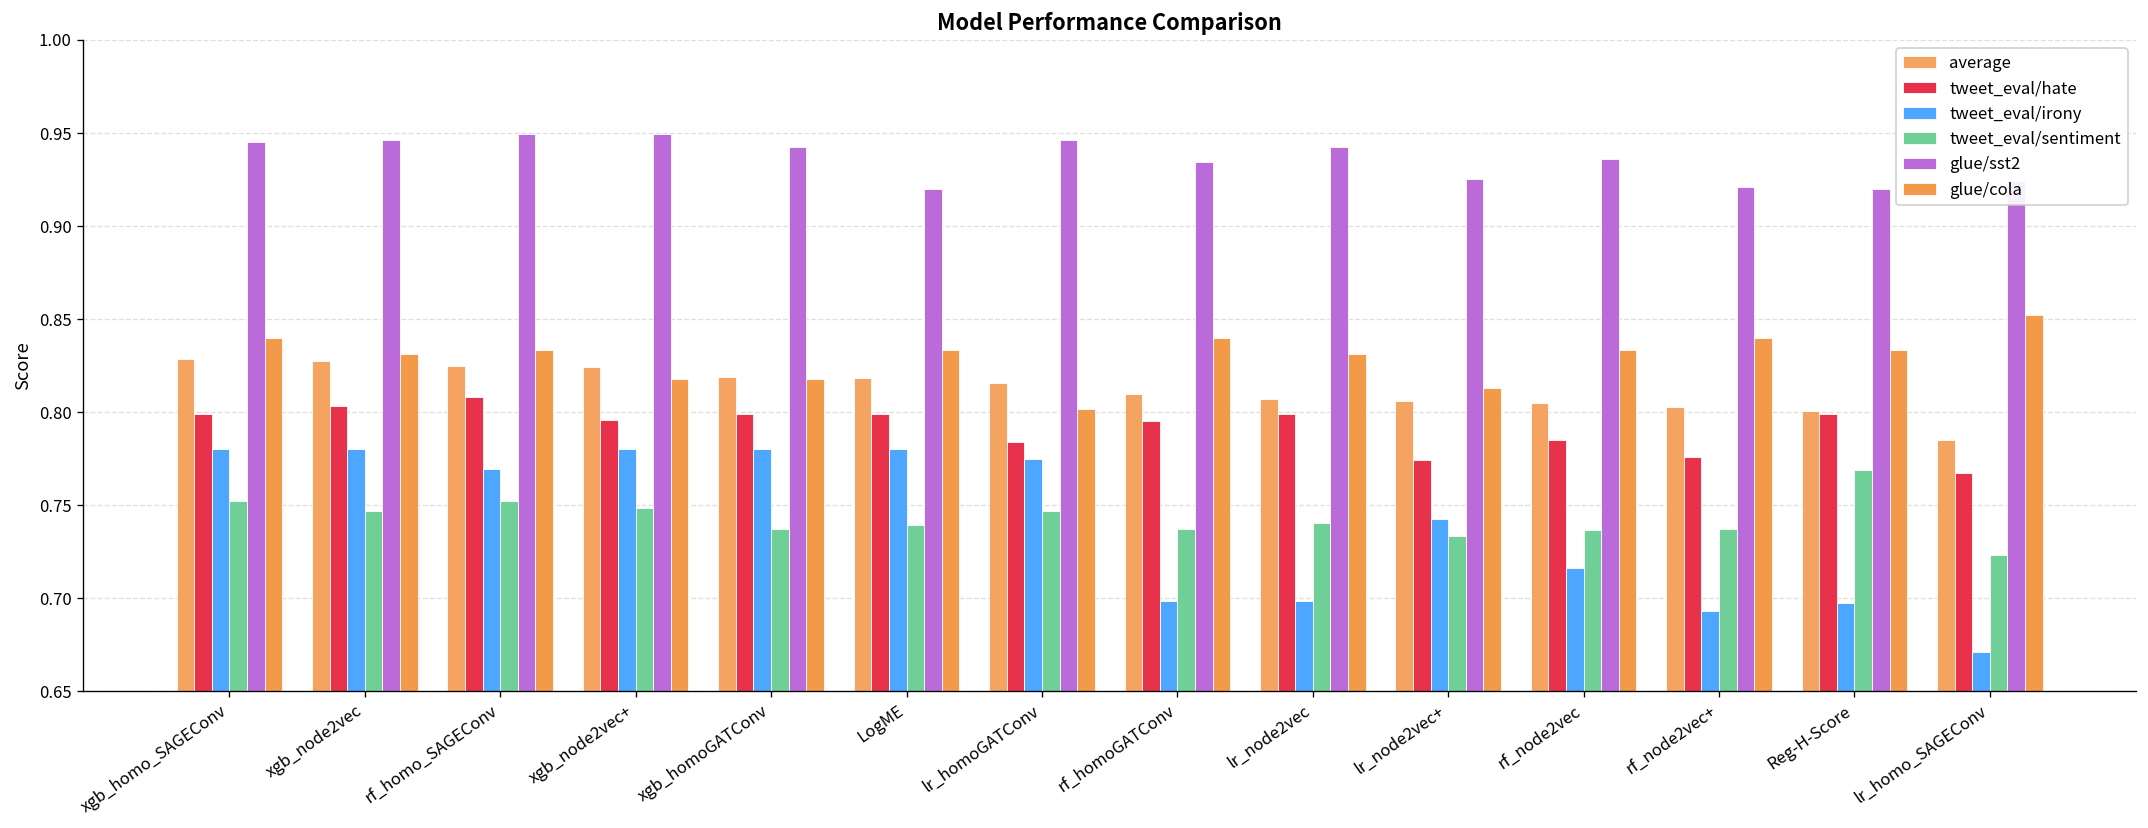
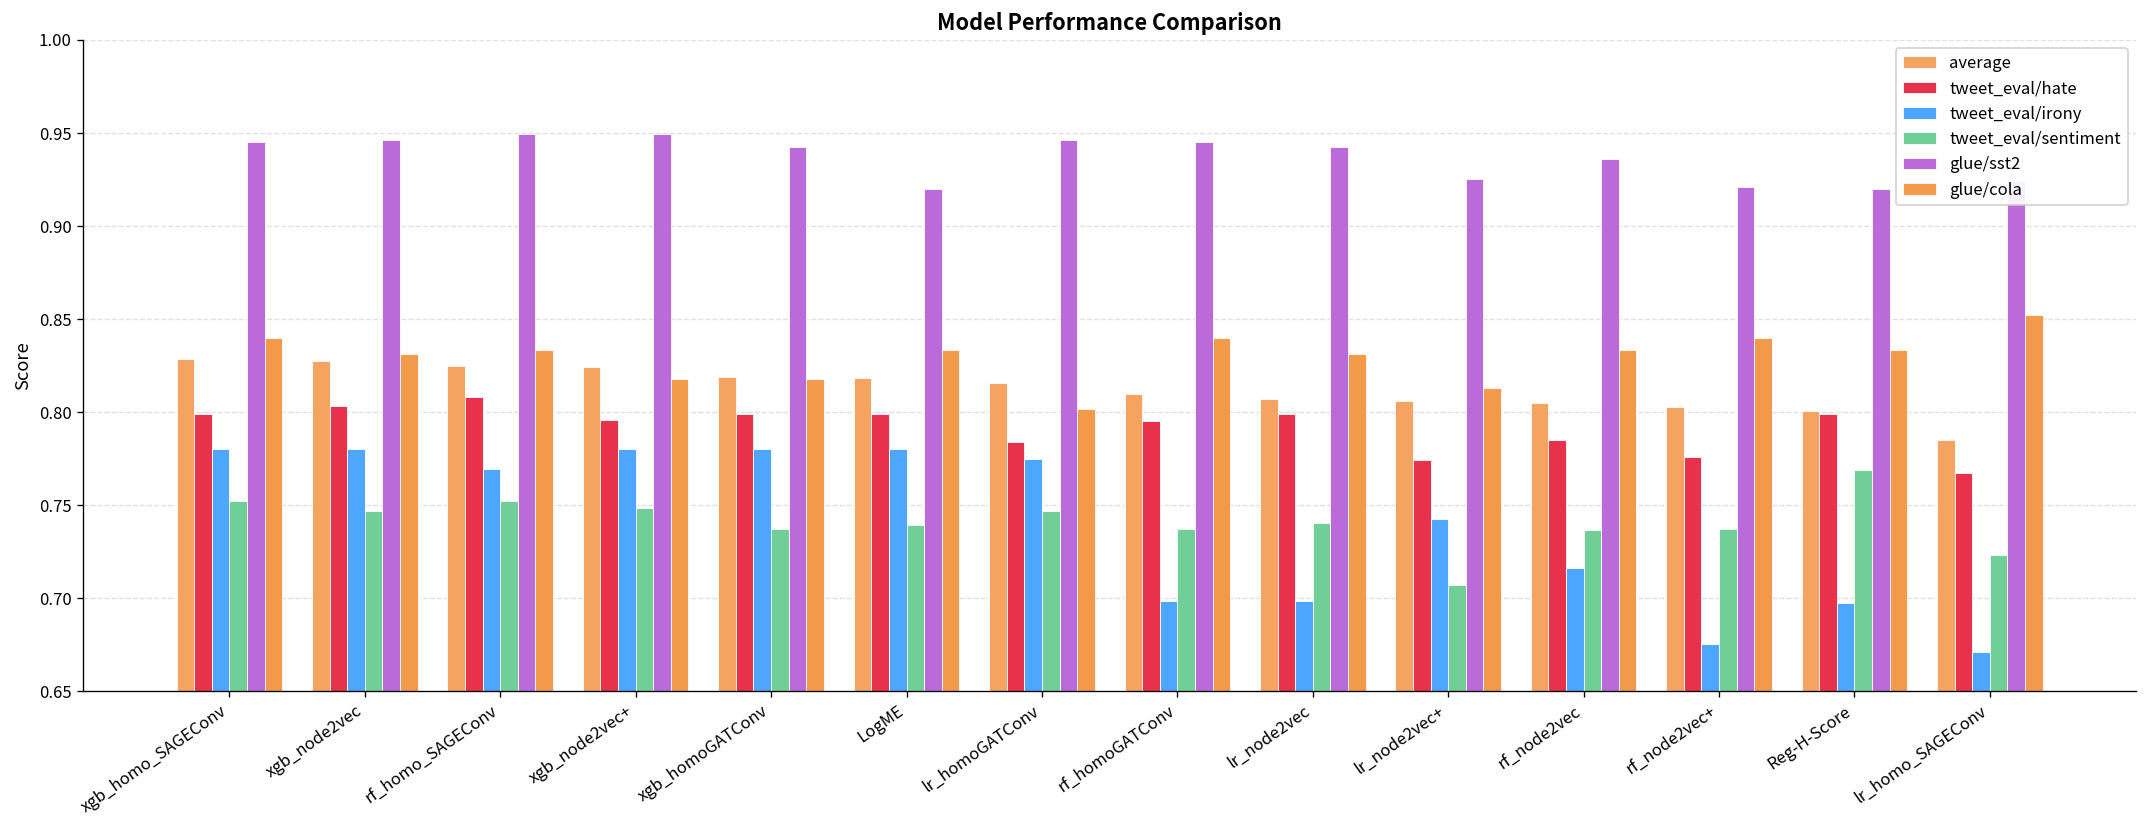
  {
    "tweet_eval/hate": {
      "xgb_homo_SAGEConv": 0.799,
      "xgb_node2vec": 0.803,
      "rf_homo_SAGEConv": 0.808,
      "xgb_node2vec+": 0.796,
      "xgb_homoGATConv": 0.799,
      "LogME": 0.799,
      "lr_homoGATConv": 0.784,
      "rf_homoGATConv": 0.795,
      "lr_node2vec": 0.799,
      "lr_node2vec+": 0.774,
      "rf_node2vec": 0.785,
      "rf_node2vec+": 0.776,
      "Reg-H-Score": 0.799,
      "lr_homo_SAGEConv": 0.767
    },
    "tweet_eval/irony": {
      "xgb_homo_SAGEConv": 0.780,
      "xgb_node2vec": 0.780,
      "rf_homo_SAGEConv": 0.770,
      "xgb_node2vec+": 0.780,
      "xgb_homoGATConv": 0.780,
      "LogME": 0.780,
      "lr_homoGATConv": 0.775,
      "rf_homoGATConv": 0.698,
      "lr_node2vec": 0.698,
      "lr_node2vec+": 0.742,
      "rf_node2vec": 0.716,
-     "rf_node2vec+": 0.693,
+     "rf_node2vec+": 0.675,
      "Reg-H-Score": 0.697,
      "lr_homo_SAGEConv": 0.671
    },
    "tweet_eval/sentiment": {
      "xgb_homo_SAGEConv": 0.752,
      "xgb_node2vec": 0.747,
      "rf_homo_SAGEConv": 0.752,
      "xgb_node2vec+": 0.749,
      "xgb_homoGATConv": 0.737,
      "LogME": 0.740,
      "lr_homoGATConv": 0.747,
      "rf_homoGATConv": 0.737,
      "lr_node2vec": 0.741,
-     "lr_node2vec+": 0.734,
+     "lr_node2vec+": 0.707,
      "rf_node2vec": 0.737,
      "rf_node2vec+": 0.737,
      "Reg-H-Score": 0.769,
      "lr_homo_SAGEConv": 0.723
    },
    "glue/sst2": {
      "xgb_homo_SAGEConv": 0.945,
      "xgb_node2vec": 0.946,
      "rf_homo_SAGEConv": 0.950,
      "xgb_node2vec+": 0.950,
      "xgb_homoGATConv": 0.943,
      "LogME": 0.920,
      "lr_homoGATConv": 0.946,
-     "rf_homoGATConv": 0.934,
+     "rf_homoGATConv": 0.945,
      "lr_node2vec": 0.943,
      "lr_node2vec+": 0.925,
      "rf_node2vec": 0.936,
      "rf_node2vec+": 0.921,
      "Reg-H-Score": 0.920
    }
  }
